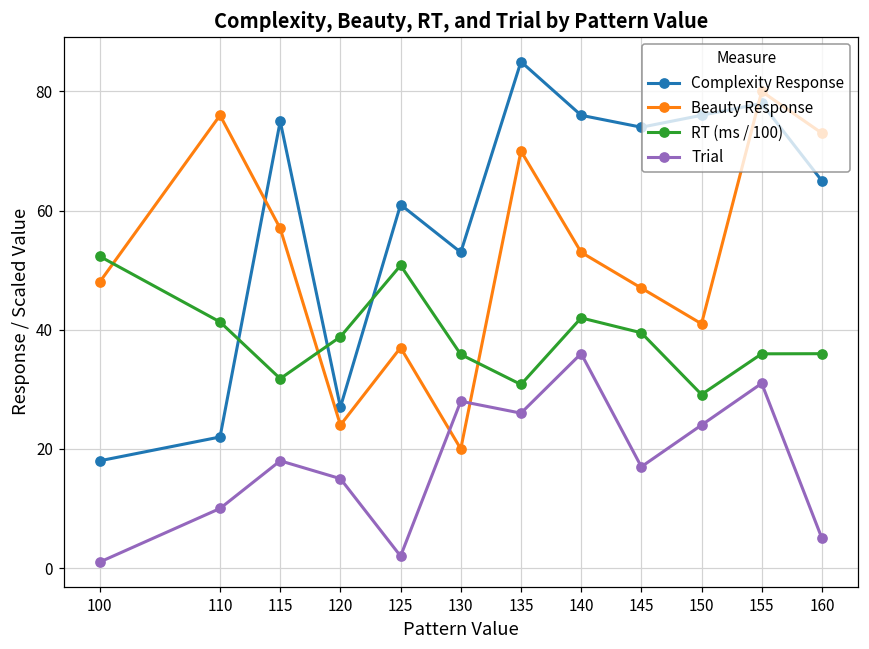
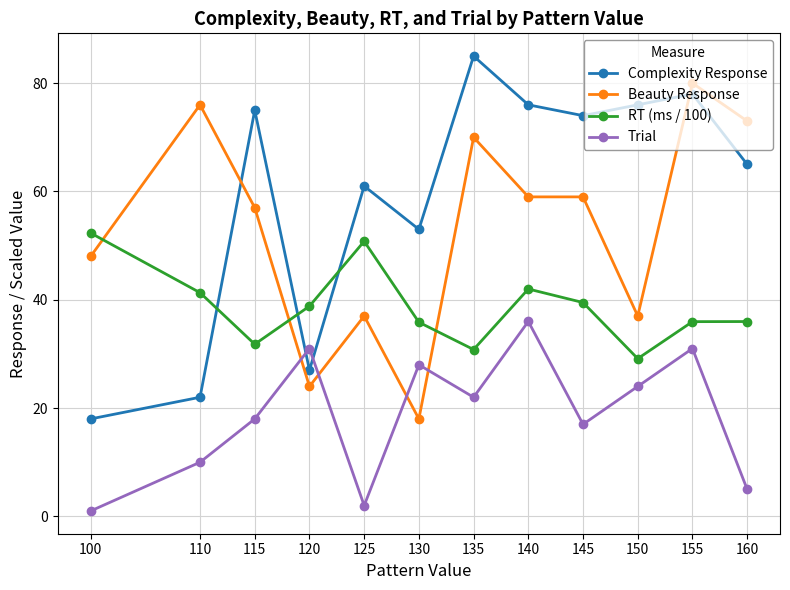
  {
    "Complexity Response": {
      "100": 18,
      "110": 22,
      "115": 75,
      "120": 27,
      "125": 61,
      "130": 53,
      "135": 85,
      "140": 76,
      "145": 74,
      "160": 65
    },
    "Beauty Response": {
      "100": 48,
      "110": 76,
      "115": 57,
      "120": 24,
      "125": 37,
-     "130": 20,
+     "130": 18,
      "135": 70,
-     "140": 53,
-     "145": 47,
-     "150": 41
+     "140": 59,
+     "145": 59,
+     "150": 37
    },
    "RT (ms / 100)": {
      "100": 52,
      "110": 41,
      "115": 32,
      "120": 39,
      "125": 51,
      "130": 36,
      "135": 31,
      "140": 42,
      "145": 39,
      "150": 29,
      "155": 36,
      "160": 36
    },
    "Trial": {
      "100": 1,
      "110": 10,
      "115": 18,
-     "120": 15,
+     "120": 31,
      "125": 2,
      "130": 28,
-     "135": 26,
+     "135": 22,
      "140": 36,
      "145": 17,
      "150": 24,
      "155": 31,
      "160": 5
    }
  }
